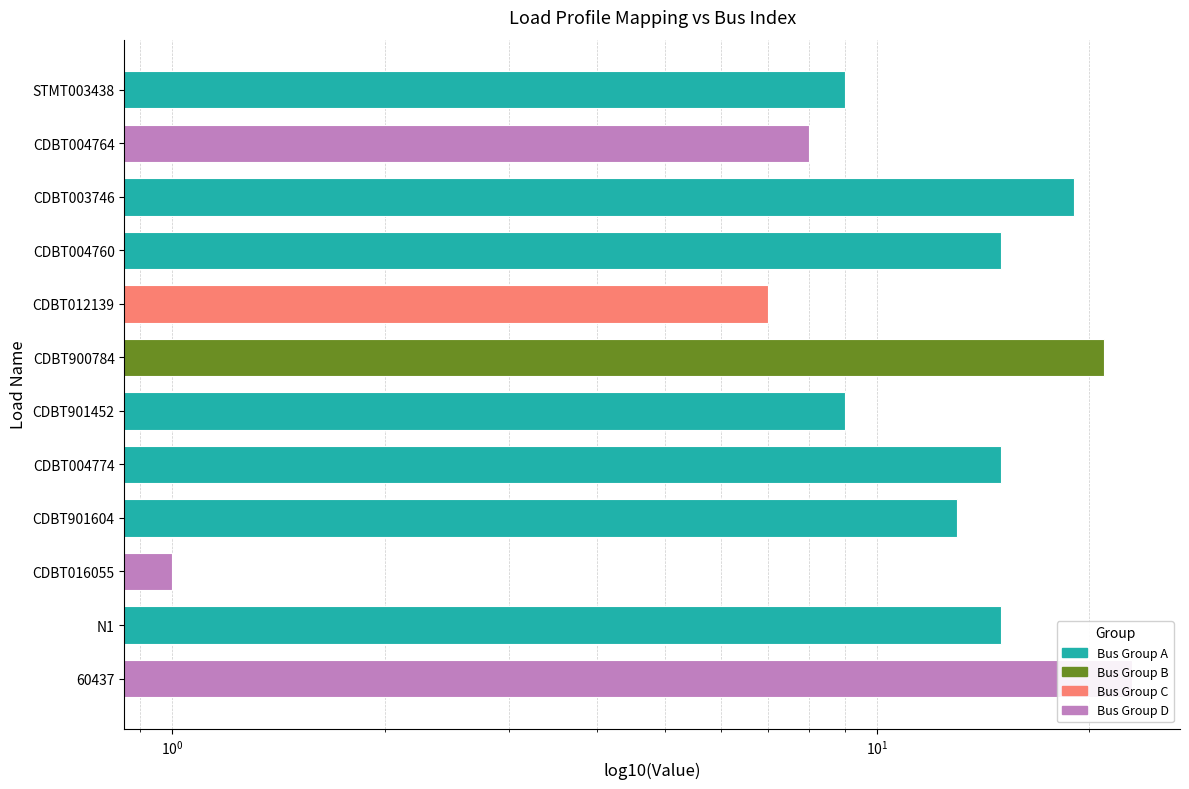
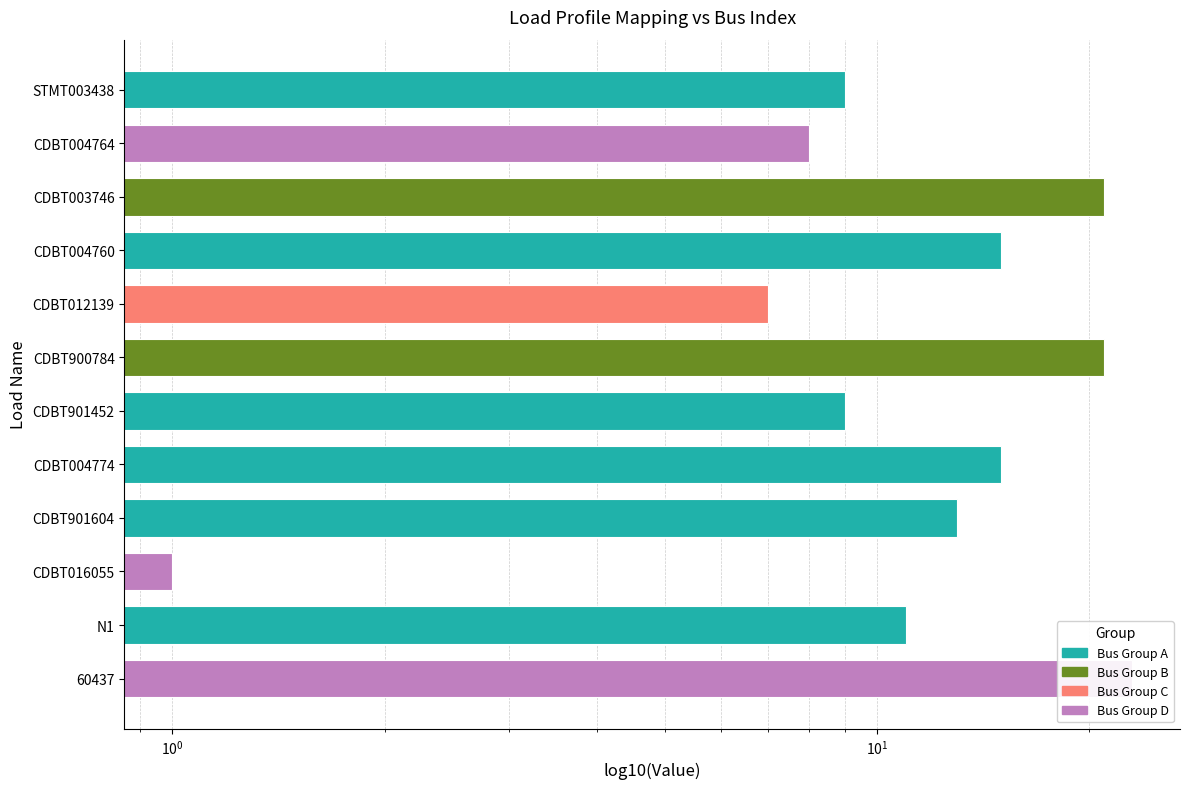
  {
    "STMT003438": 9,
    "CDBT004764": 8,
-   "CDBT003746": 19,
+   "CDBT003746": 21,
    "CDBT004760": 15,
    "CDBT012139": 7,
    "CDBT900784": 21,
    "CDBT901452": 9,
    "CDBT004774": 15,
    "CDBT901604": 13,
    "CDBT016055": 1,
-   "N1": 15
+   "N1": 11
  }
